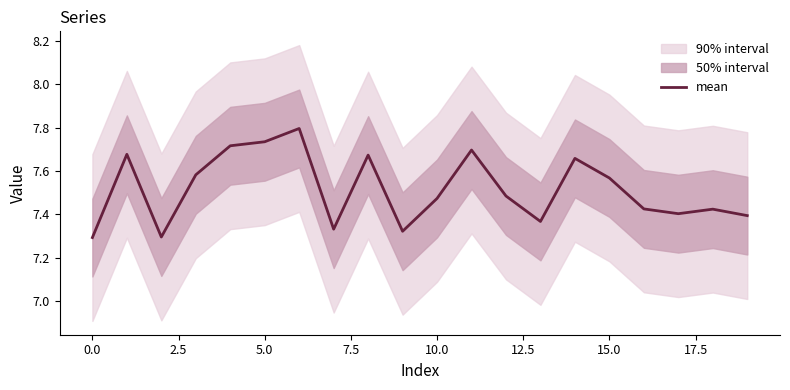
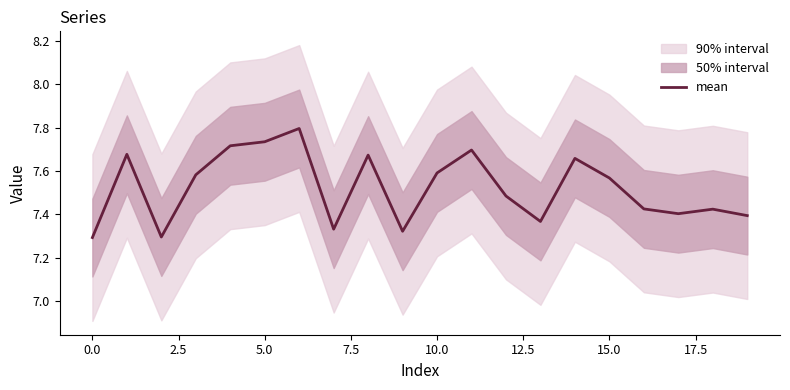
  {
    "mean": {
      "0.0": 7.29,
      "5.0": 7.74,
-     "10.0": 7.47,
+     "10.0": 7.59,
      "15.0": 7.57
    }
  }
